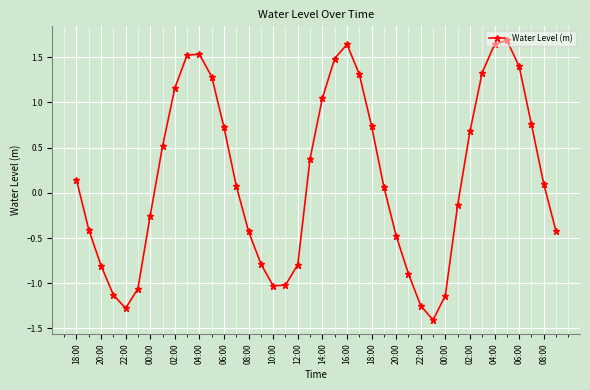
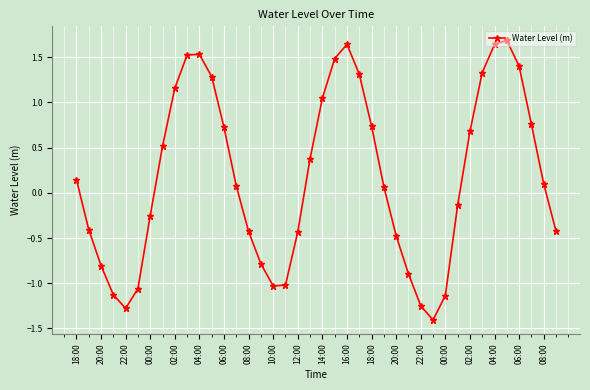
  {
    "10:00": -1.0,
-   "12:00": -0.8,
+   "12:00": -0.4,
    "14:00": 1.0,
    "16:00": 1.6
  }
